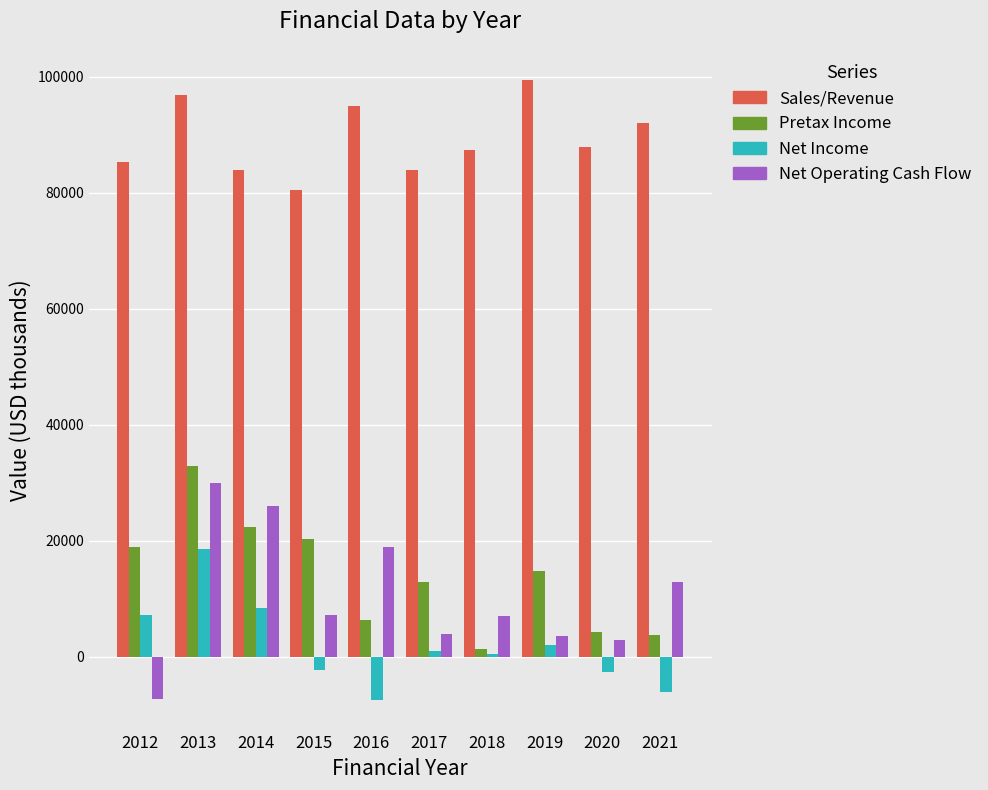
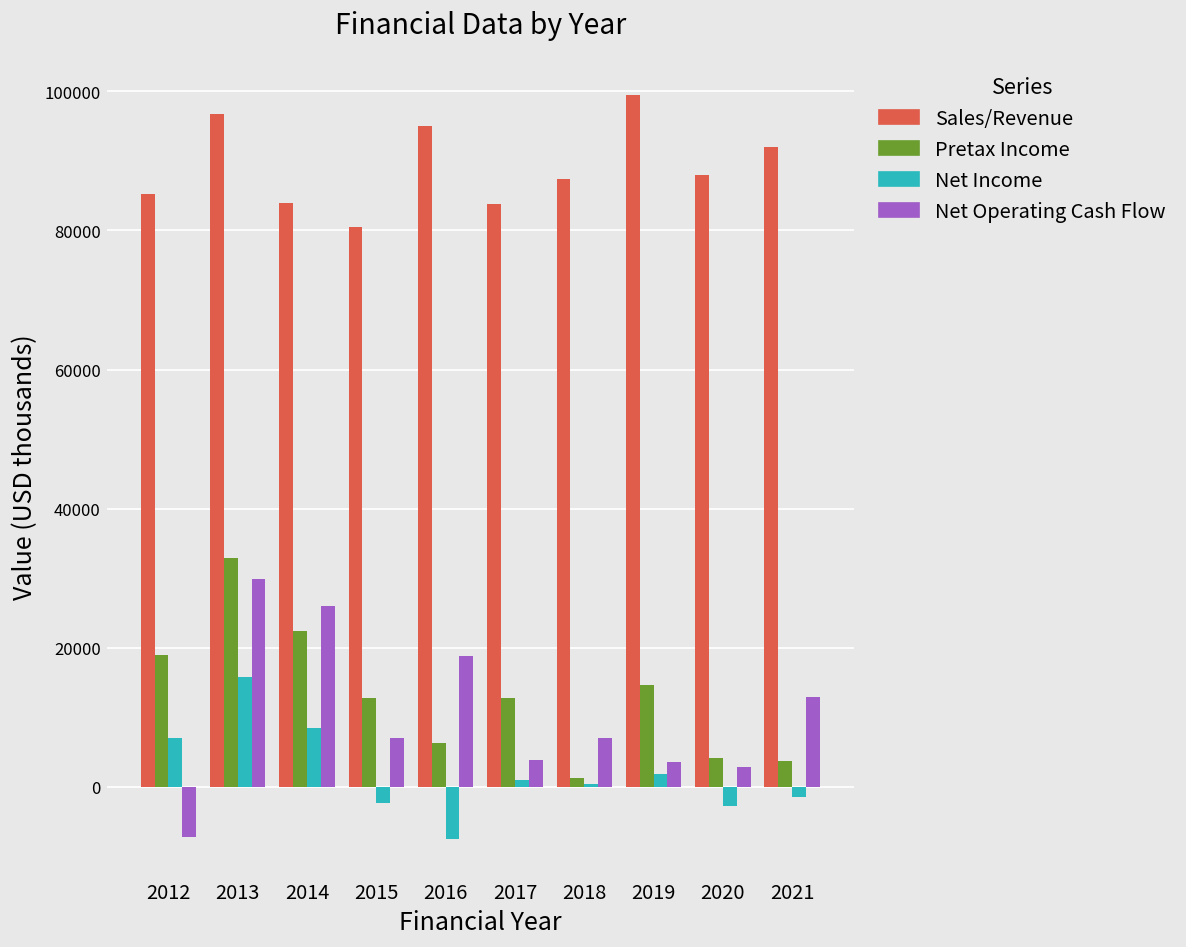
  {
    "Sales/Revenue": {
      "2012": 85000,
      "2013": 97000,
      "2014": 84000,
      "2015": 81000,
      "2016": 95000,
      "2017": 84000,
      "2018": 87000,
      "2019": 100000,
      "2020": 88000,
      "2021": 92000
    },
    "Pretax Income": {
      "2012": 19000,
      "2013": 33000,
      "2014": 22000,
-     "2015": 20000,
+     "2015": 13000,
      "2016": 6000,
      "2017": 13000,
      "2018": 1000,
      "2019": 15000,
      "2020": 4000,
      "2021": 4000
    },
    "Net Income": {
      "2012": 7000,
-     "2013": 19000,
+     "2013": 16000,
      "2014": 8000,
      "2015": -2000,
      "2016": -7000,
      "2017": 1000,
      "2018": 0,
      "2019": 2000,
      "2020": -3000,
-     "2021": -6000
+     "2021": -2000
    },
    "Net Operating Cash Flow": {
      "2012": -7000,
      "2013": 30000,
      "2014": 26000,
      "2015": 7000,
      "2016": 19000,
      "2017": 4000,
      "2018": 7000,
      "2019": 4000,
      "2020": 3000,
      "2021": 13000
    }
  }
